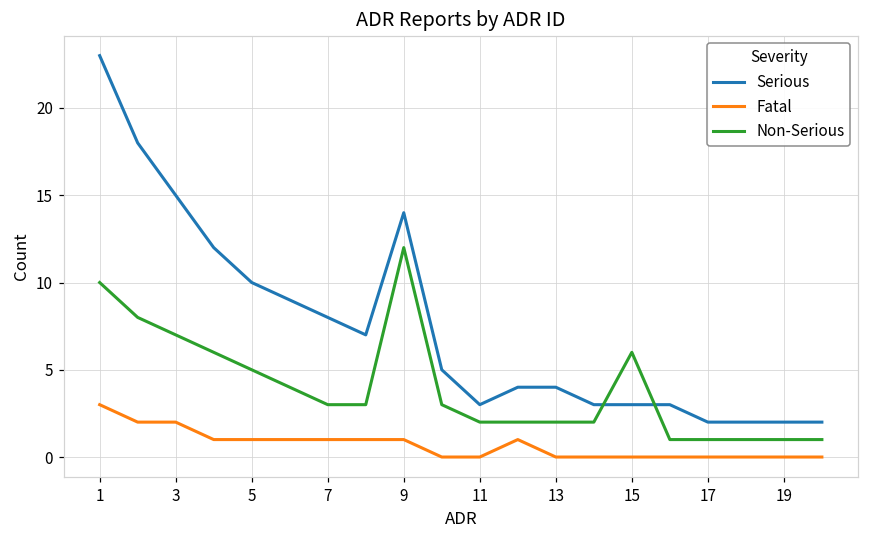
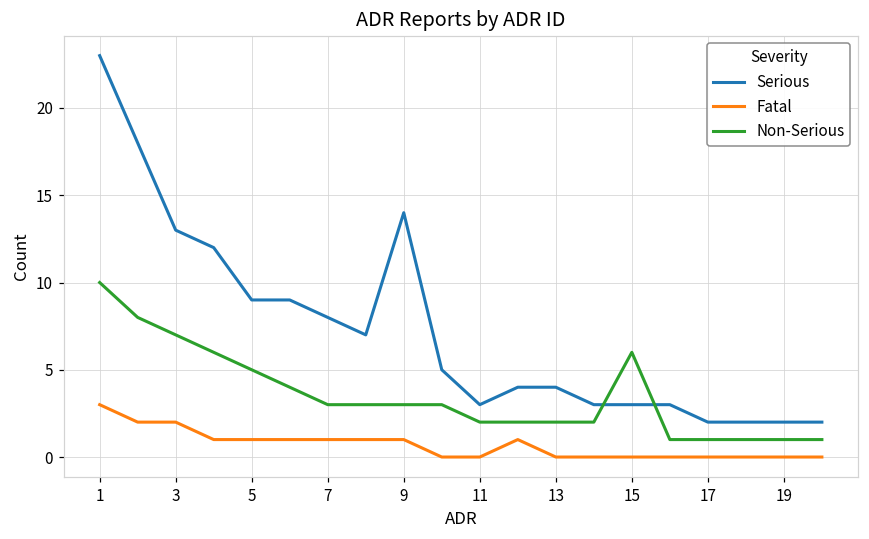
  {
    "Serious": {
      "1": 23,
-     "3": 15,
-     "5": 10,
+     "3": 13,
+     "5": 9,
      "7": 8,
      "9": 14,
      "11": 3,
      "13": 4,
      "15": 3,
      "17": 2,
      "19": 2
    },
    "Fatal": {
      "1": 3,
      "3": 2,
      "5": 1,
      "7": 1,
      "9": 1,
      "11": 0,
      "13": 0,
      "15": 0,
      "17": 0,
      "19": 0
    },
    "Non-Serious": {
      "1": 10,
      "3": 7,
      "5": 5,
      "7": 3,
-     "9": 12,
+     "9": 3,
      "11": 2,
      "13": 2,
      "15": 6,
      "17": 1,
      "19": 1
    }
  }
